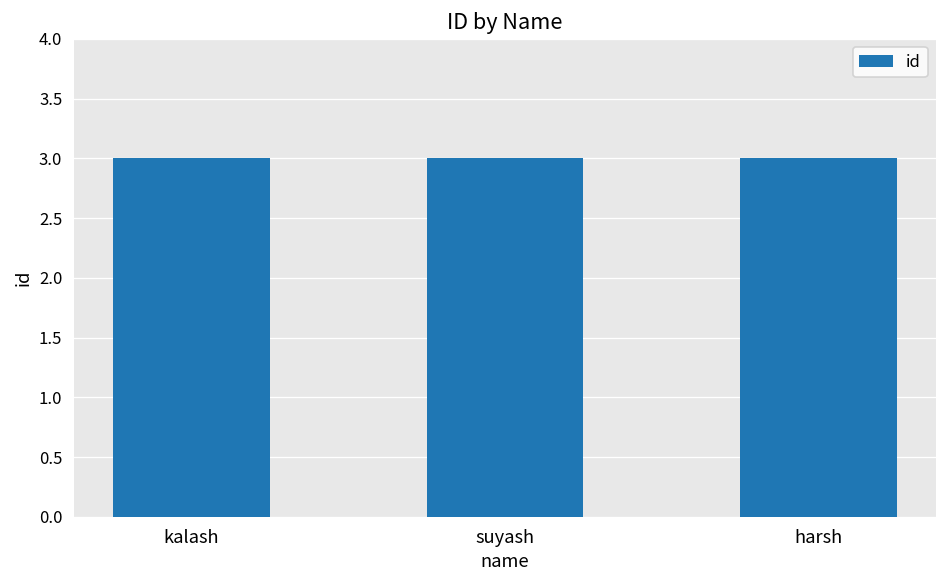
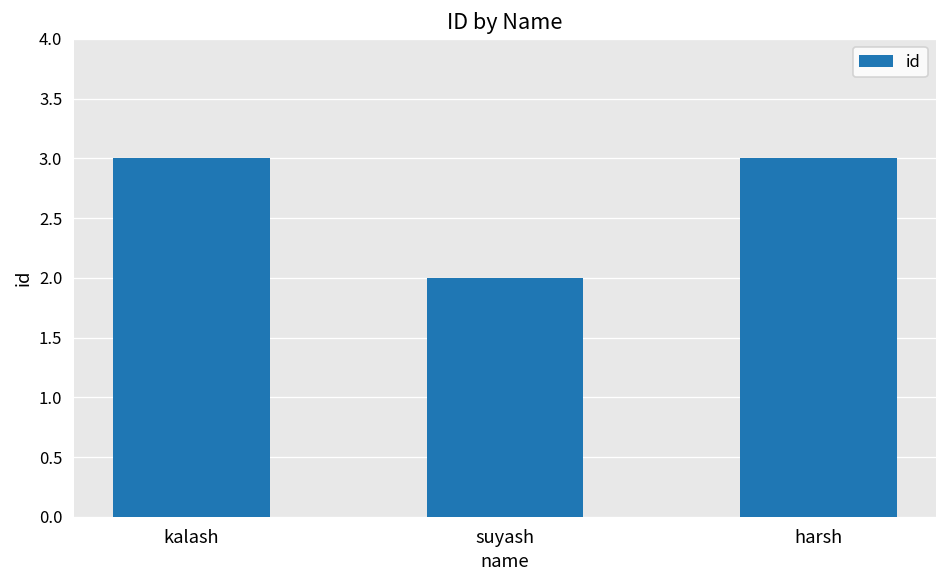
  {
    "kalash": 3,
-   "suyash": 3,
+   "suyash": 2,
    "harsh": 3
  }
